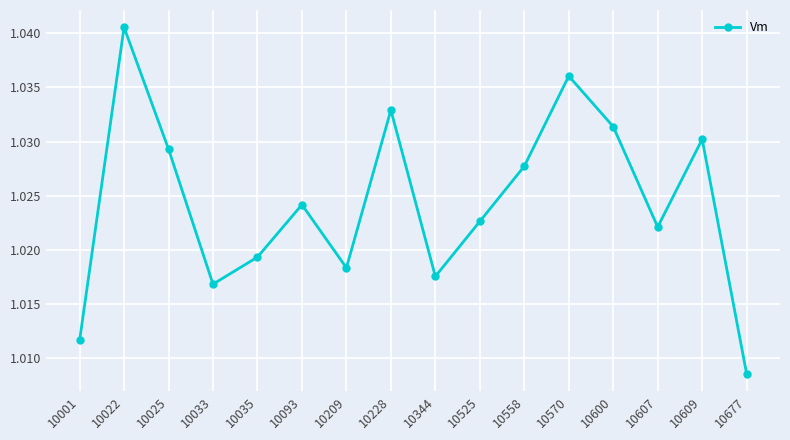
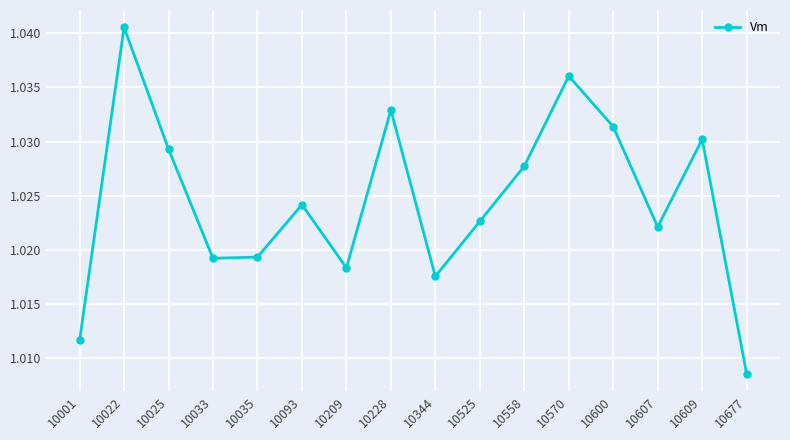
  {
    "10001": 1.0116,
    "10022": 1.0405,
    "10025": 1.0293,
-   "10033": 1.0168,
+   "10033": 1.0192,
    "10035": 1.0193,
    "10093": 1.0242,
    "10209": 1.0183,
    "10228": 1.0329,
    "10344": 1.0176,
    "10525": 1.0226,
    "10558": 1.0277,
    "10570": 1.0360,
    "10600": 1.0314,
    "10607": 1.0221,
    "10609": 1.0302,
    "10677": 1.0086
  }
